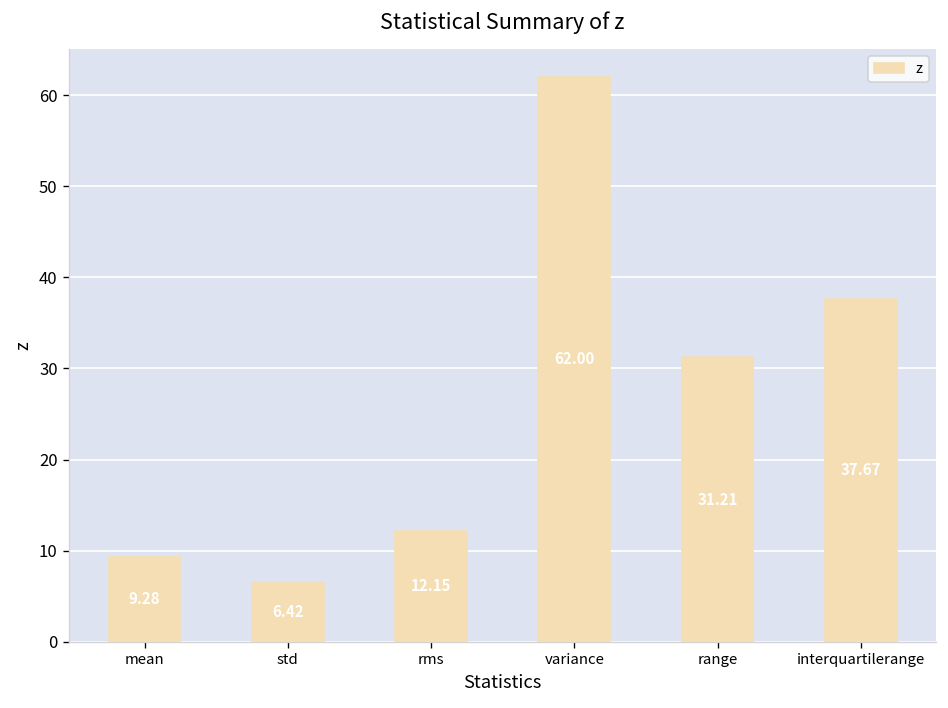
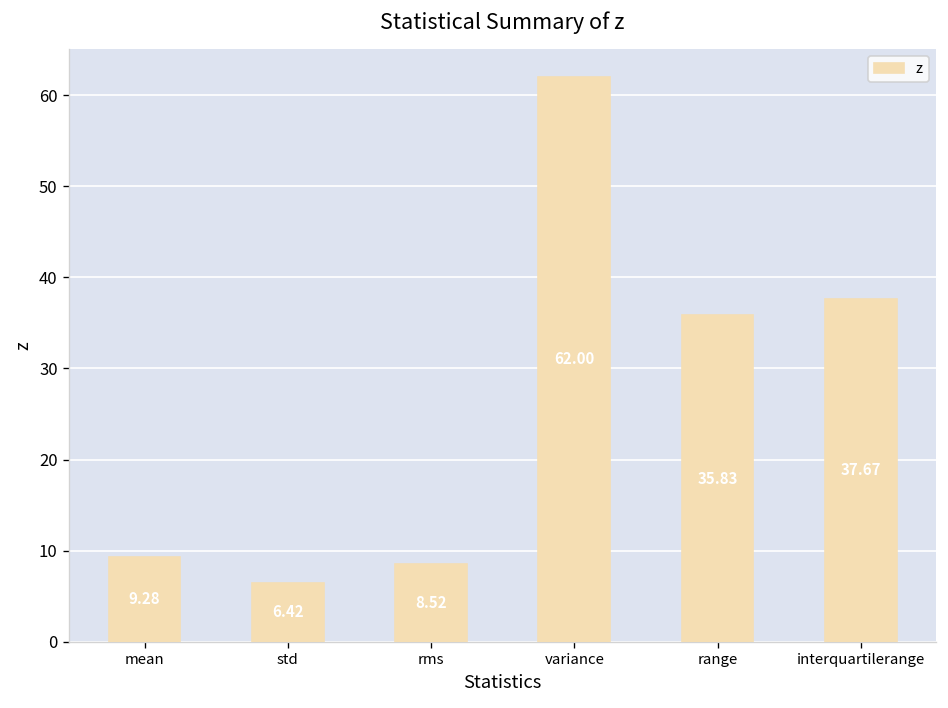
  {
    "mean": 9.28,
    "std": 6.42,
-   "rms": 12.15,
+   "rms": 8.52,
    "variance": 62.00,
-   "range": 31.21,
+   "range": 35.83,
    "interquartilerange": 37.67
  }
